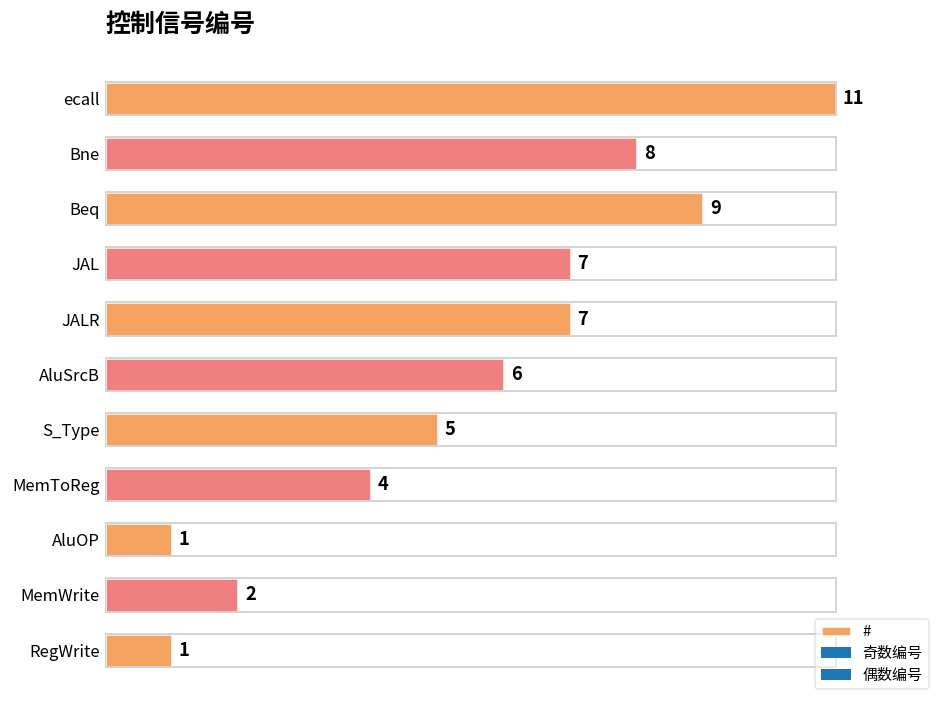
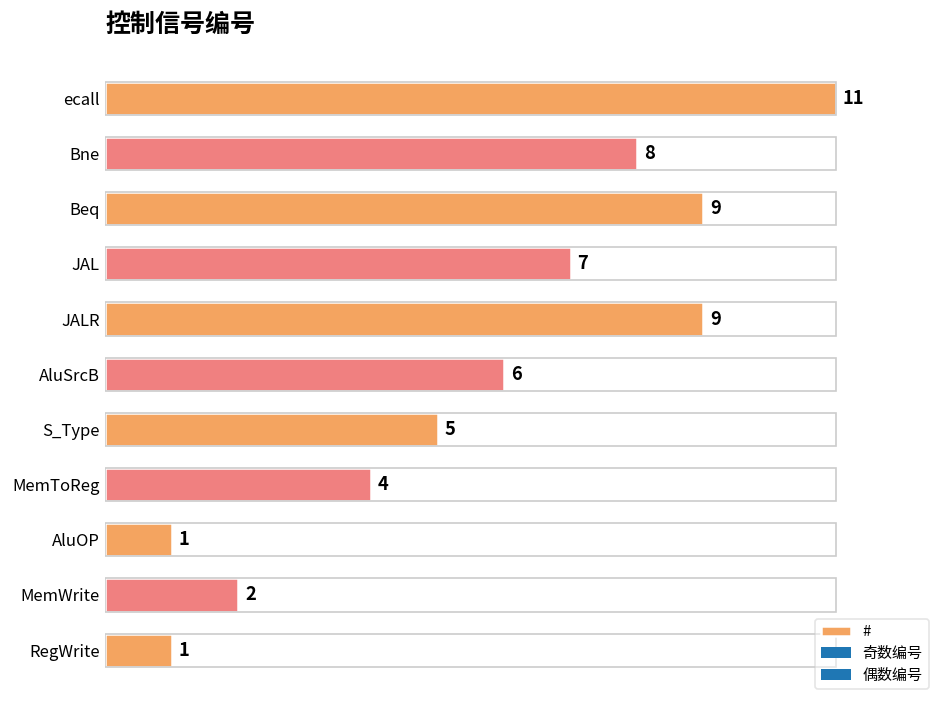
  {
    "ecall": 11,
    "Bne": 8,
    "Beq": 9,
    "JAL": 7,
-   "JALR": 7,
+   "JALR": 9,
    "AluSrcB": 6,
    "S_Type": 5,
    "MemToReg": 4,
    "AluOP": 1,
    "MemWrite": 2,
    "RegWrite": 1
  }
